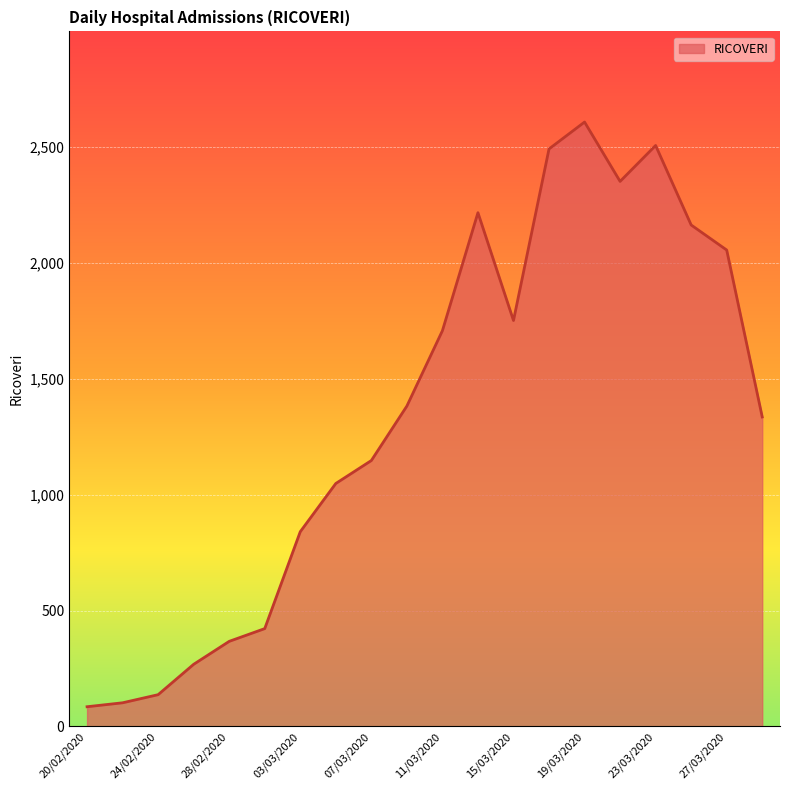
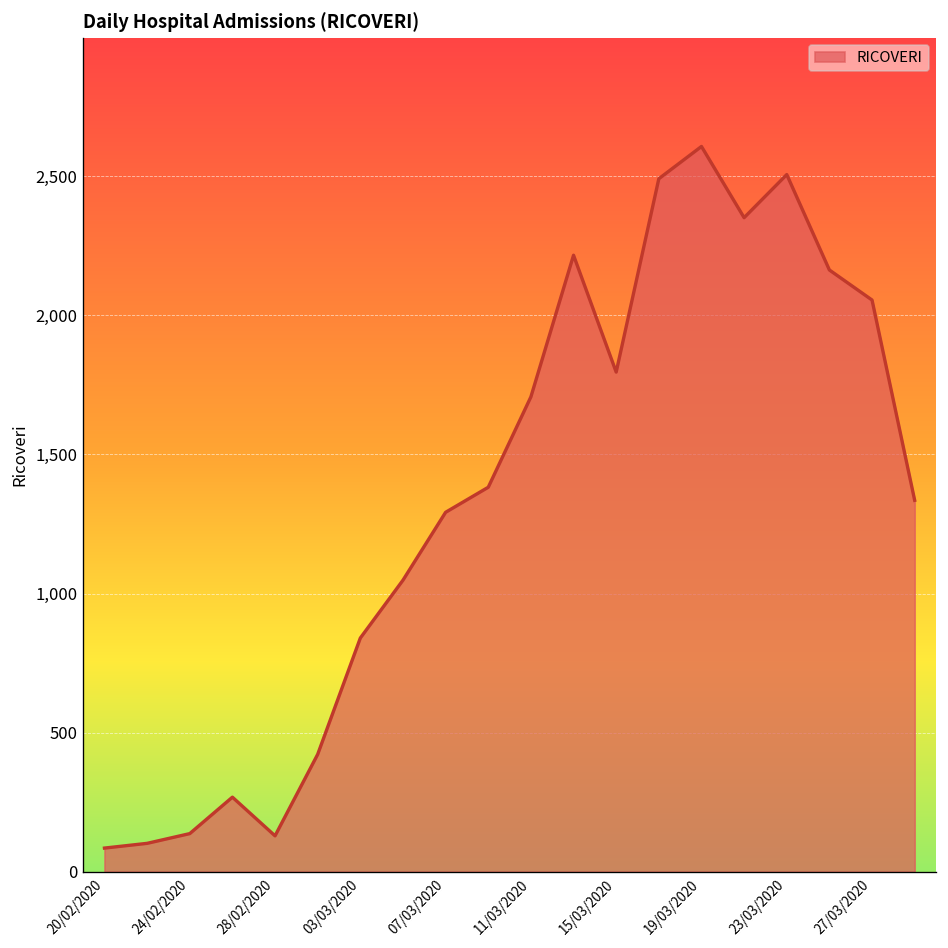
  {
    "20/02/2020": "90",
    "24/02/2020": "140",
-   "28/02/2020": "370",
+   "28/02/2020": "130",
    "03/03/2020": "840",
-   "07/03/2020": "1,150",
+   "07/03/2020": "1,290",
    "11/03/2020": "1,710",
-   "15/03/2020": "1,750",
+   "15/03/2020": "1,800",
    "19/03/2020": "2,610",
    "23/03/2020": "2,510",
    "27/03/2020": "2,060"
  }
